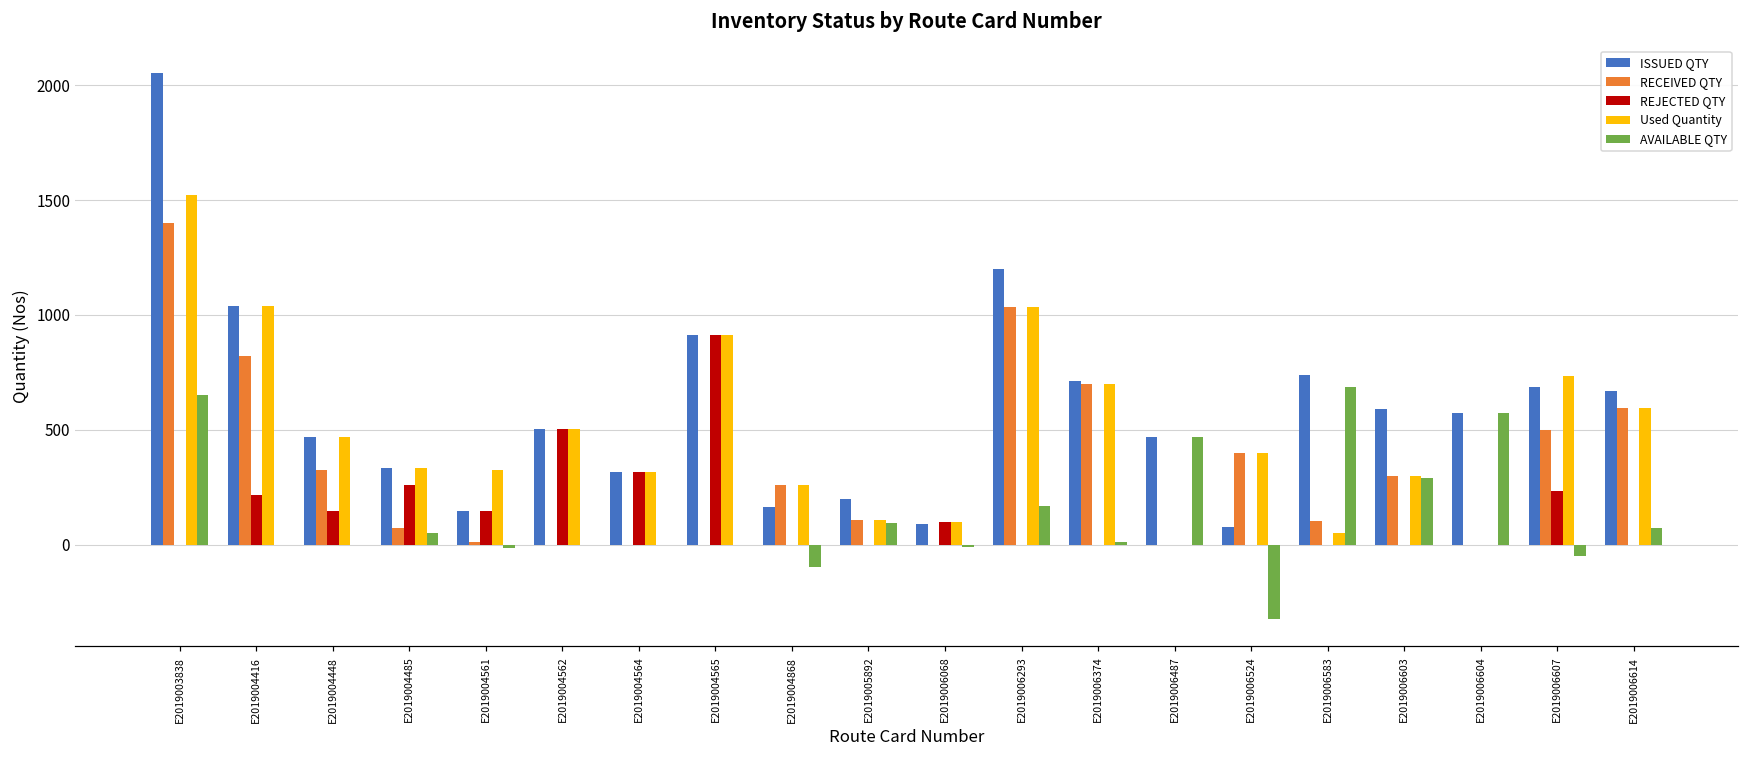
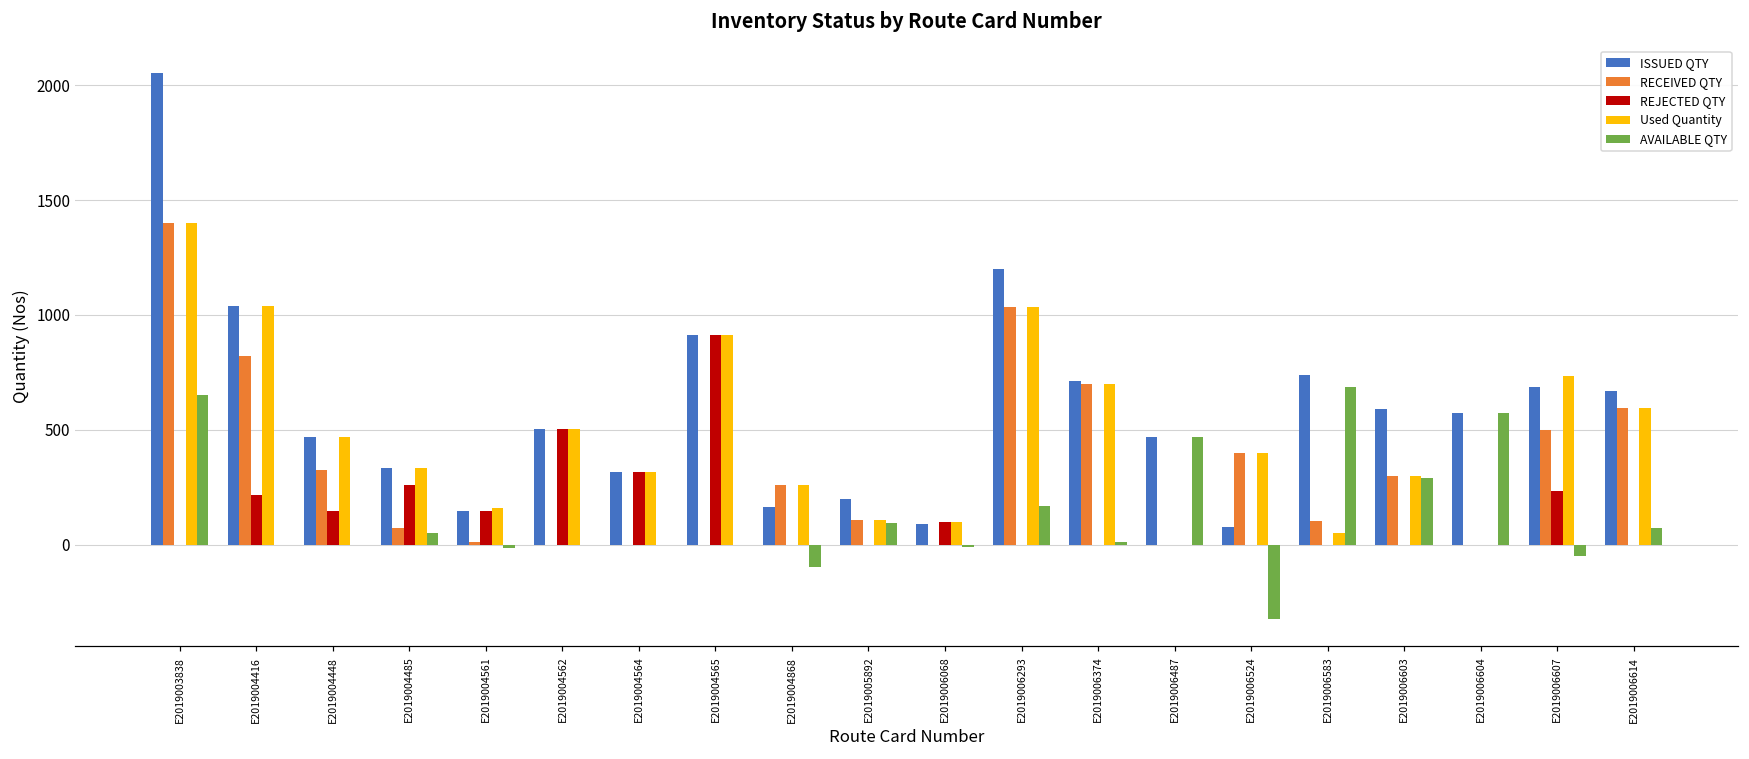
  {
    "ISSUED QTY": {
      "E2019003838": 2050,
      "E2019004416": 1040,
      "E2019004448": 470,
      "E2019004485": 330,
      "E2019004561": 150,
      "E2019004562": 510,
      "E2019004564": 320,
      "E2019004565": 910,
      "E2019004868": 170,
      "E2019005892": 200,
      "E2019006068": 90,
      "E2019006293": 1200,
      "E2019006374": 710,
      "E2019006487": 470,
      "E2019006524": 80,
      "E2019006583": 740,
      "E2019006603": 590,
      "E2019006604": 570,
      "E2019006607": 690,
      "E2019006614": 670
    },
    "RECEIVED QTY": {
      "E2019003838": 1400,
      "E2019004416": 820,
      "E2019004448": 320,
      "E2019004485": 70,
      "E2019004561": 10,
      "E2019004562": 0,
      "E2019004564": 0,
      "E2019004565": 0,
      "E2019004868": 260,
      "E2019005892": 110,
      "E2019006068": 0,
      "E2019006293": 1030,
      "E2019006374": 700,
      "E2019006487": 0,
      "E2019006524": 400,
      "E2019006583": 100,
      "E2019006603": 300,
      "E2019006604": 0,
      "E2019006607": 500,
      "E2019006614": 600
    },
    "REJECTED QTY": {
      "E2019003838": 0,
      "E2019004416": 220,
      "E2019004448": 150,
      "E2019004485": 260,
      "E2019004561": 150,
      "E2019004562": 510,
      "E2019004564": 320,
      "E2019004565": 910,
      "E2019004868": 0,
      "E2019005892": 0,
      "E2019006068": 100,
      "E2019006293": 0,
      "E2019006374": 0,
      "E2019006487": 0,
      "E2019006524": 0,
      "E2019006583": 0,
      "E2019006603": 0,
      "E2019006604": 0,
      "E2019006607": 240,
      "E2019006614": 0
    },
    "Used Quantity": {
-     "E2019003838": 1520,
+     "E2019003838": 1400,
      "E2019004416": 1040,
      "E2019004448": 470,
      "E2019004485": 330,
-     "E2019004561": 330,
+     "E2019004561": 160,
      "E2019004562": 510,
      "E2019004564": 320,
      "E2019004565": 910,
      "E2019004868": 260,
      "E2019005892": 110,
      "E2019006068": 100,
      "E2019006293": 1030,
      "E2019006374": 700,
      "E2019006487": 0,
      "E2019006524": 400,
      "E2019006583": 50,
      "E2019006603": 300,
      "E2019006604": 0,
      "E2019006607": 740,
      "E2019006614": 600
    },
    "AVAILABLE QTY": {
      "E2019003838": 650,
      "E2019004416": 0,
      "E2019004448": 0,
      "E2019004485": 50,
      "E2019004561": -10,
      "E2019004562": 0,
      "E2019004564": 0,
      "E2019004565": 0,
      "E2019004868": -100,
      "E2019005892": 90,
      "E2019006293": 170,
      "E2019006374": 10,
      "E2019006487": 470,
      "E2019006524": -320,
      "E2019006583": 690,
      "E2019006603": 290,
      "E2019006604": 570,
      "E2019006607": -50,
      "E2019006614": 80
    }
  }
